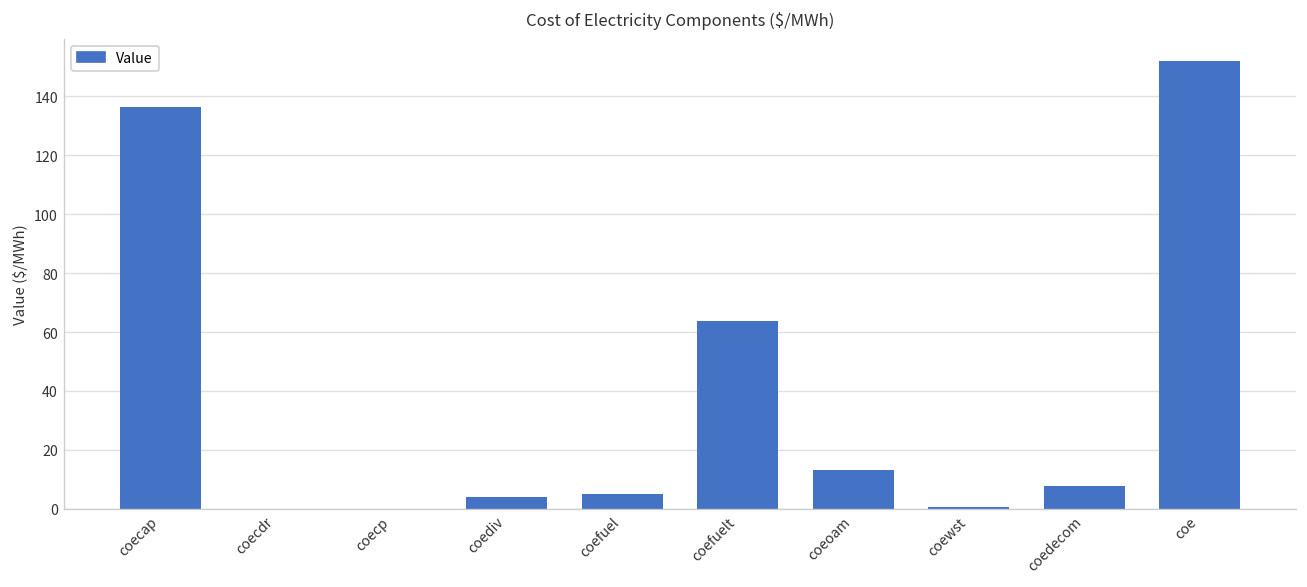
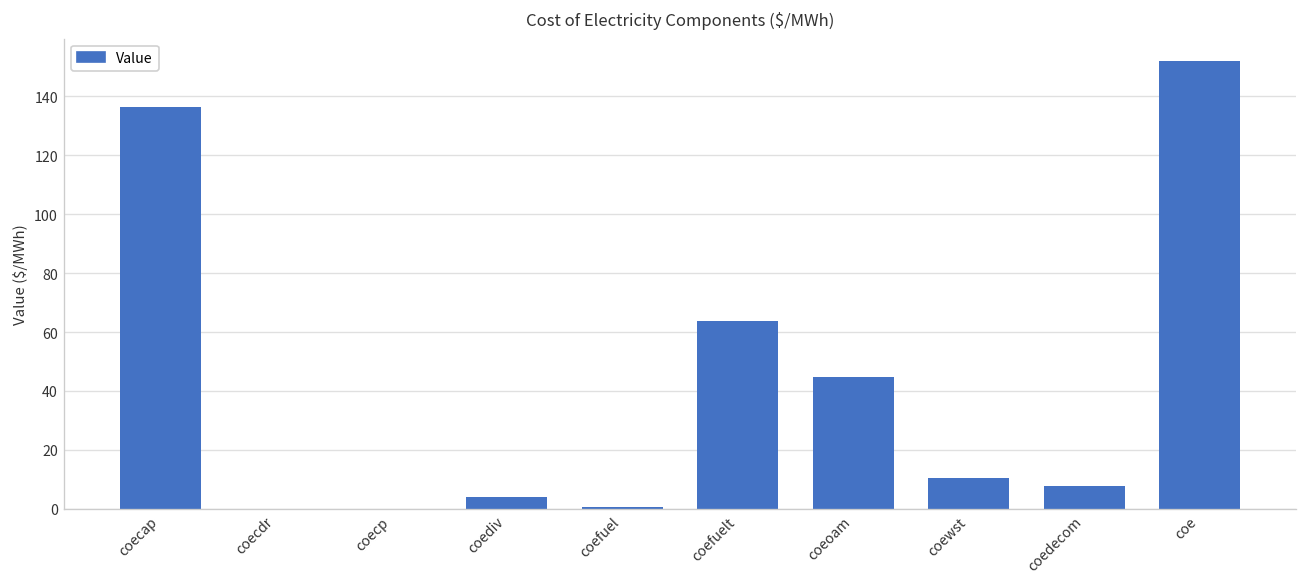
  {
    "coecap": 136,
    "coecdr": 0,
    "coecp": 0,
    "coediv": 4,
-   "coefuel": 5,
+   "coefuel": 1,
    "coefuelt": 64,
-   "coeoam": 13,
-   "coewst": 1,
+   "coeoam": 45,
+   "coewst": 11,
    "coedecom": 8,
    "coe": 152
  }
